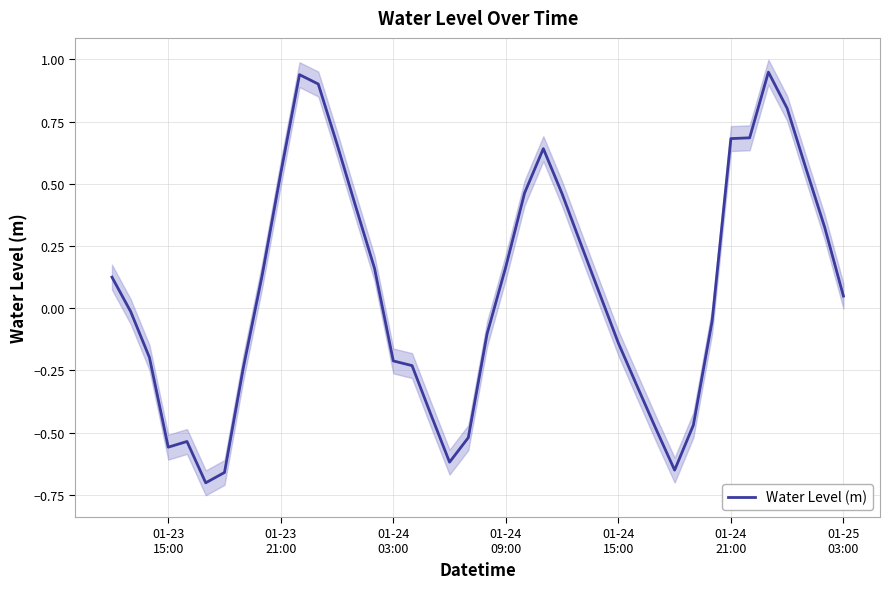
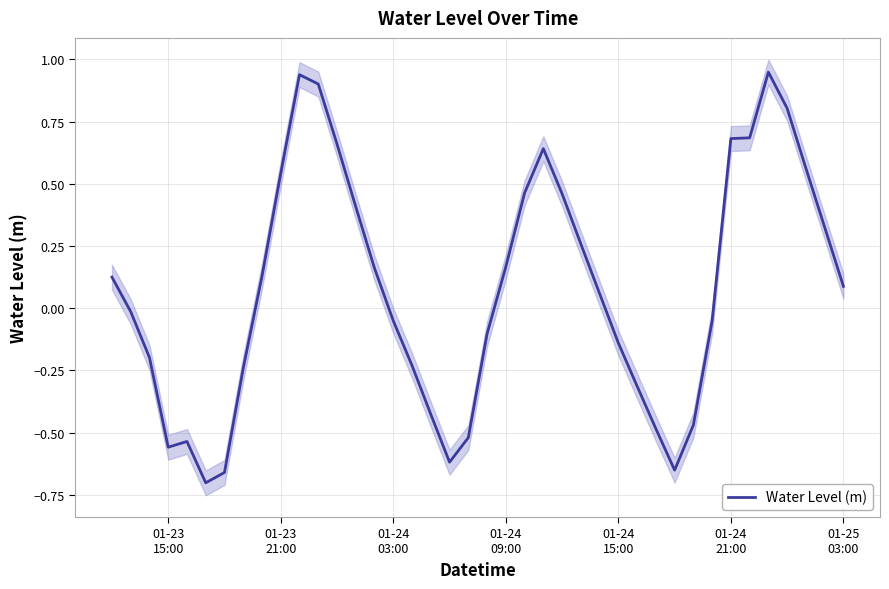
  {
    "Water Level (m)": {
      "01-23 15:00": -0.56,
      "01-23 21:00": 0.54,
-     "01-24 03:00": -0.21,
+     "01-24 03:00": -0.05,
      "01-24 09:00": 0.17,
      "01-24 15:00": -0.14,
      "01-24 21:00": 0.68,
-     "01-25 03:00": 0.05
+     "01-25 03:00": 0.09
    }
  }
